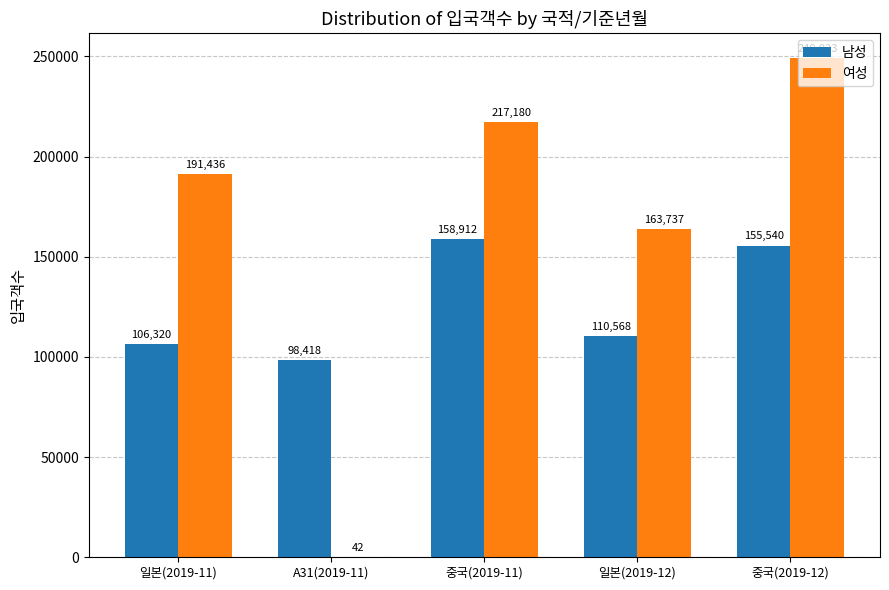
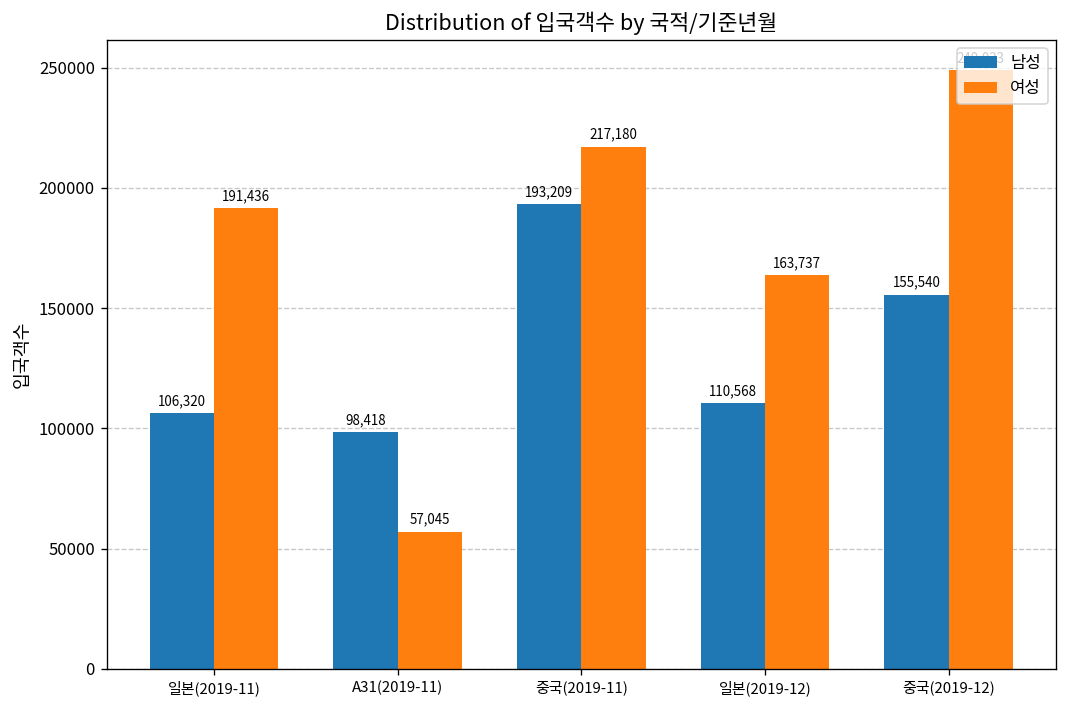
  {
    "남성": {
      "일본(2019-11)": "106,320",
      "A31(2019-11)": "98,418",
-     "중국(2019-11)": "158,912",
+     "중국(2019-11)": "193,209",
      "일본(2019-12)": "110,568",
      "중국(2019-12)": "155,540"
    },
    "여성": {
      "일본(2019-11)": "191,436",
-     "A31(2019-11)": "42",
+     "A31(2019-11)": "57,045",
      "중국(2019-11)": "217,180",
      "일본(2019-12)": "163,737"
    }
  }
